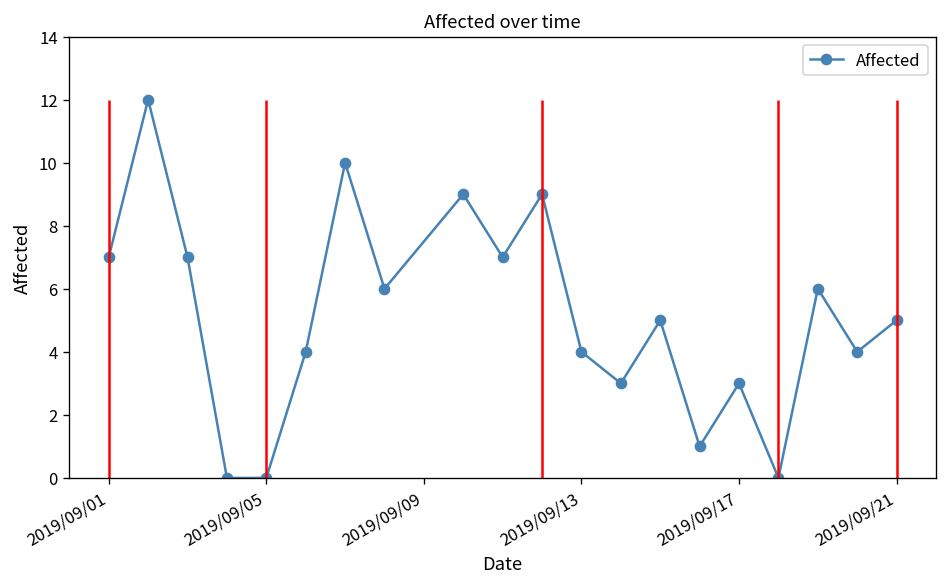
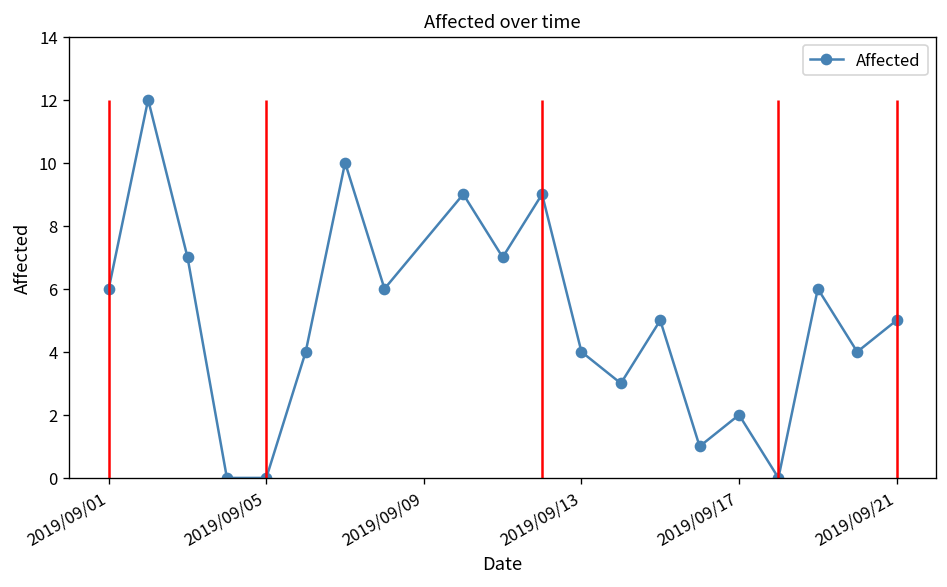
  {
-   "2019/09/01": 7,
+   "2019/09/01": 6,
    "2019/09/05": 0,
    "2019/09/13": 4,
-   "2019/09/17": 3,
+   "2019/09/17": 2,
    "2019/09/21": 5
  }
